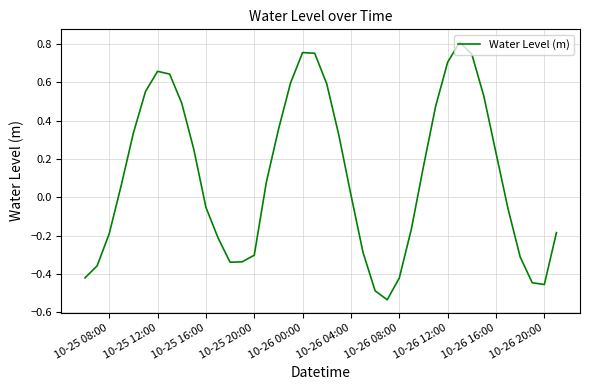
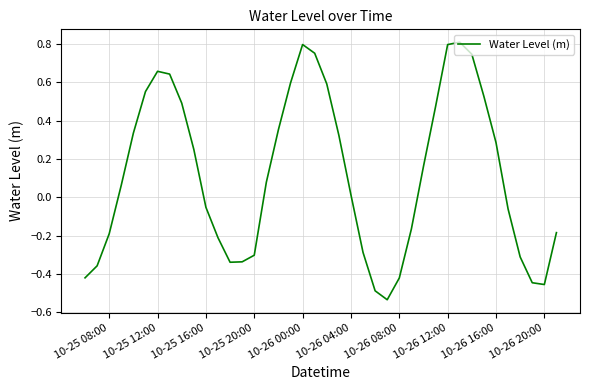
  {
    "10-25 08:00": -0.19,
    "10-25 12:00": 0.66,
    "10-25 16:00": -0.05,
    "10-25 20:00": -0.30,
-   "10-26 00:00": 0.76,
+   "10-26 00:00": 0.80,
    "10-26 04:00": 0.01,
    "10-26 08:00": -0.42,
-   "10-26 12:00": 0.71,
-   "10-26 16:00": 0.23,
+   "10-26 12:00": 0.80,
+   "10-26 16:00": 0.29,
    "10-26 20:00": -0.46
  }
